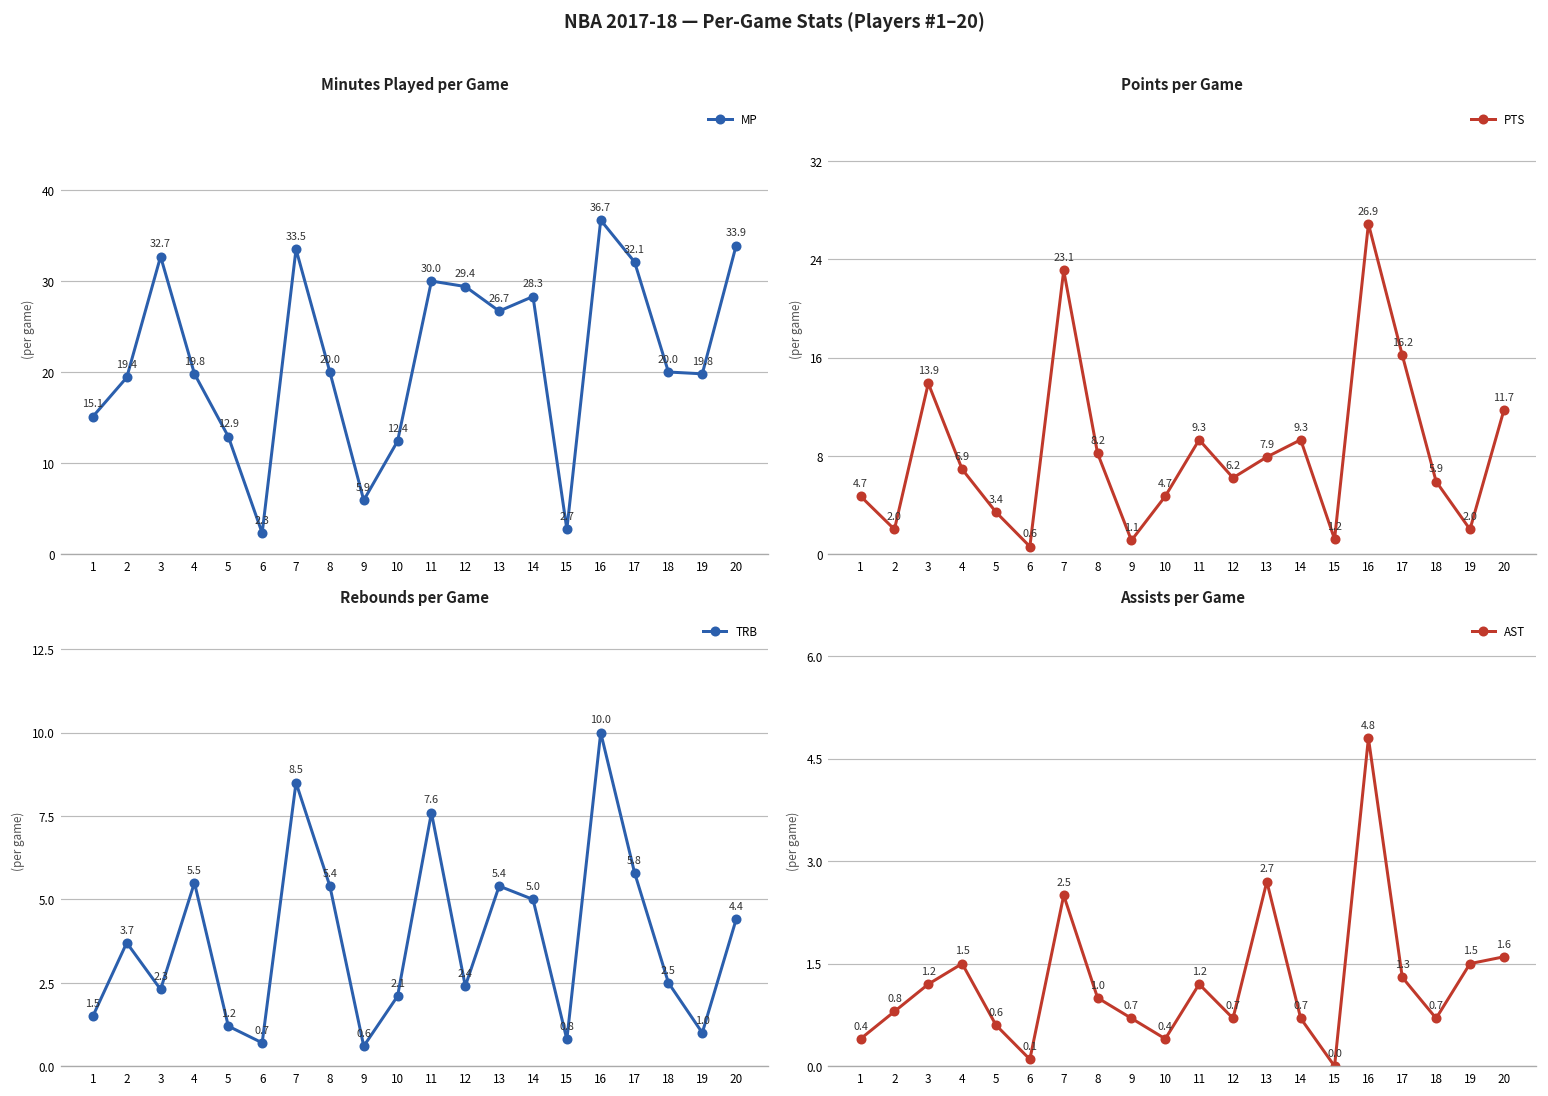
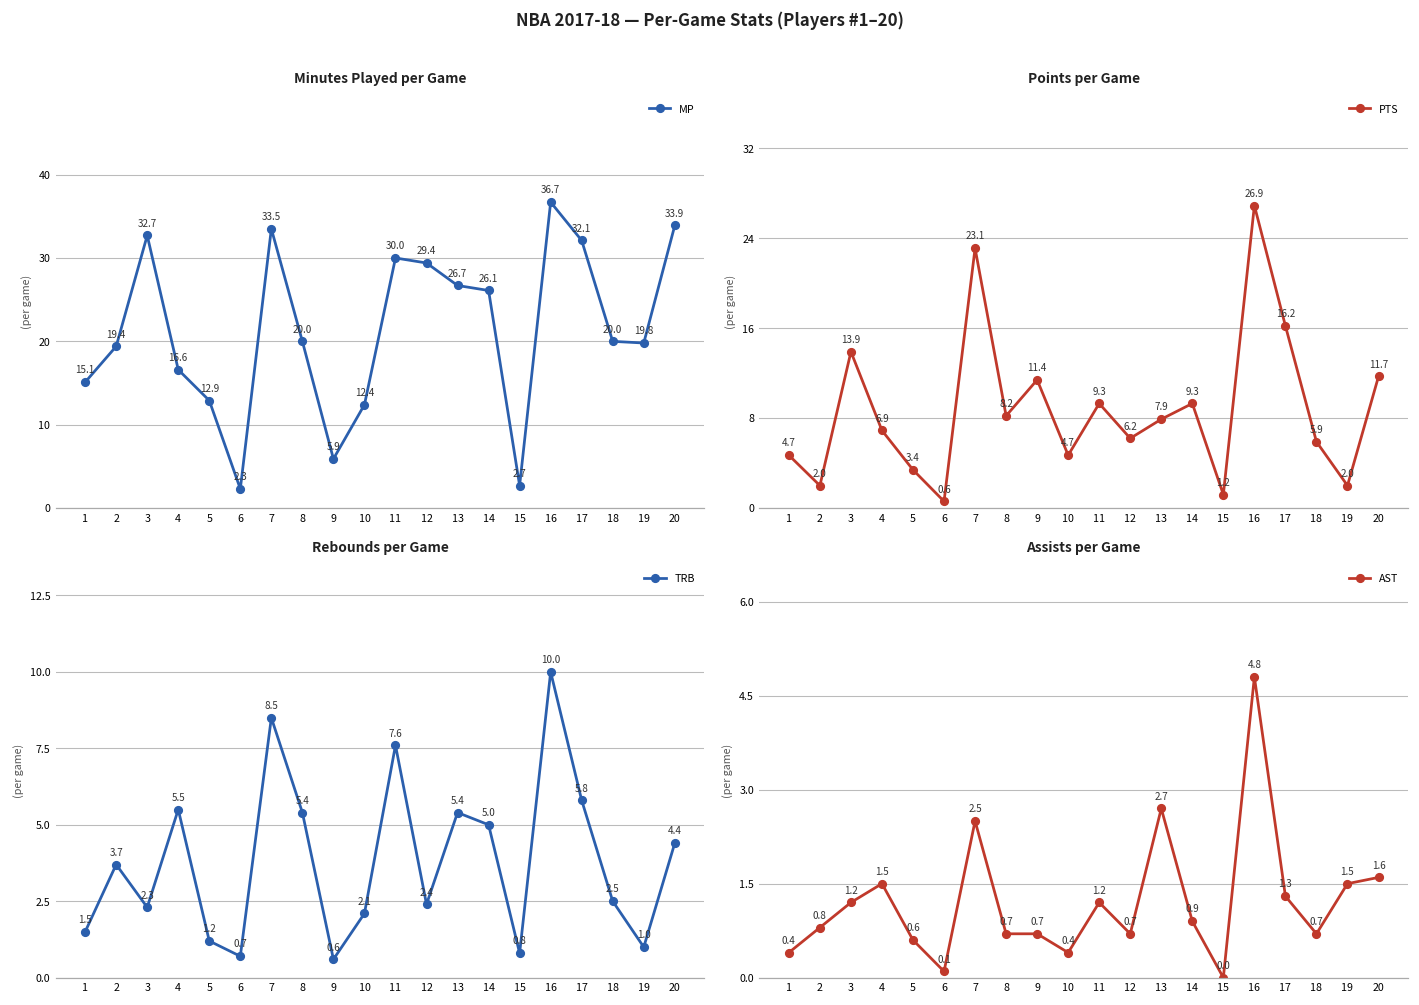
  {
    "Minutes Played per Game": {
      "1": 15.1,
      "2": 19.4,
      "3": 32.7,
-     "4": 19.8,
+     "4": 16.6,
      "5": 12.9,
      "6": 2.3,
      "7": 33.5,
      "8": 20.0,
      "9": 5.9,
      "10": 12.4,
      "11": 30.0,
      "12": 29.4,
      "13": 26.7,
-     "14": 28.3,
+     "14": 26.1,
      "15": 2.7,
      "16": 36.7,
      "17": 32.1,
      "18": 20.0,
      "19": 19.8,
      "20": 33.9
    },
    "Points per Game": {
      "1": 4.7,
      "2": 2.0,
      "3": 13.9,
      "4": 6.9,
      "5": 3.4,
      "6": 0.6,
      "7": 23.1,
      "8": 8.2,
-     "9": 1.1,
+     "9": 11.4,
      "10": 4.7,
      "11": 9.3,
      "12": 6.2,
      "13": 7.9,
      "14": 9.3,
      "15": 1.2,
      "16": 26.9,
      "17": 16.2,
      "18": 5.9,
      "19": 2.0,
      "20": 11.7
    },
    "Rebounds per Game": {
      "1": 1.5,
      "2": 3.7,
      "3": 2.3,
      "4": 5.5,
      "5": 1.2,
      "6": 0.7,
      "7": 8.5,
      "8": 5.4,
      "9": 0.6,
      "10": 2.1,
      "11": 7.6,
      "12": 2.4,
      "13": 5.4,
      "14": 5.0,
      "15": 0.8,
      "16": 10.0,
      "17": 5.8,
      "18": 2.5,
      "19": 1.0,
      "20": 4.4
    },
    "Assists per Game": {
      "1": 0.4,
      "2": 0.8,
      "3": 1.2,
      "4": 1.5,
      "5": 0.6,
      "6": 0.1,
      "7": 2.5,
-     "8": 1.0,
+     "8": 0.7,
      "9": 0.7,
      "10": 0.4,
      "11": 1.2,
      "12": 0.7,
      "13": 2.7,
-     "14": 0.7,
+     "14": 0.9,
      "15": 0.0,
      "16": 4.8,
      "17": 1.3,
      "18": 0.7,
      "19": 1.5,
      "20": 1.6
    }
  }
